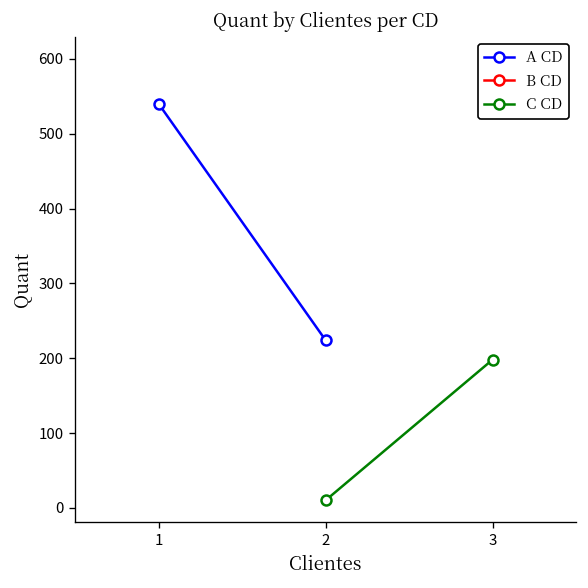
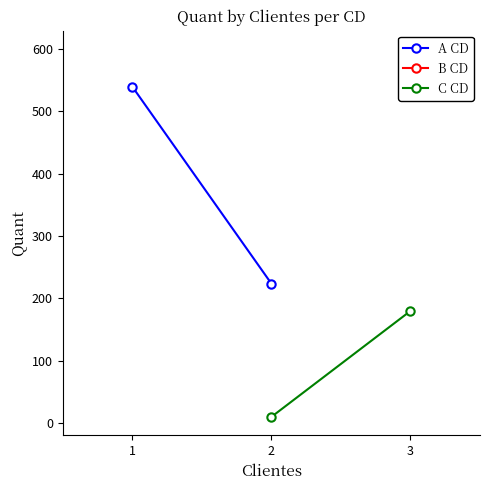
  {
    "A CD": {
      "1": 540,
      "2": 220
    },
    "C CD": {
      "2": 10,
-     "3": 200
+     "3": 180
    }
  }
